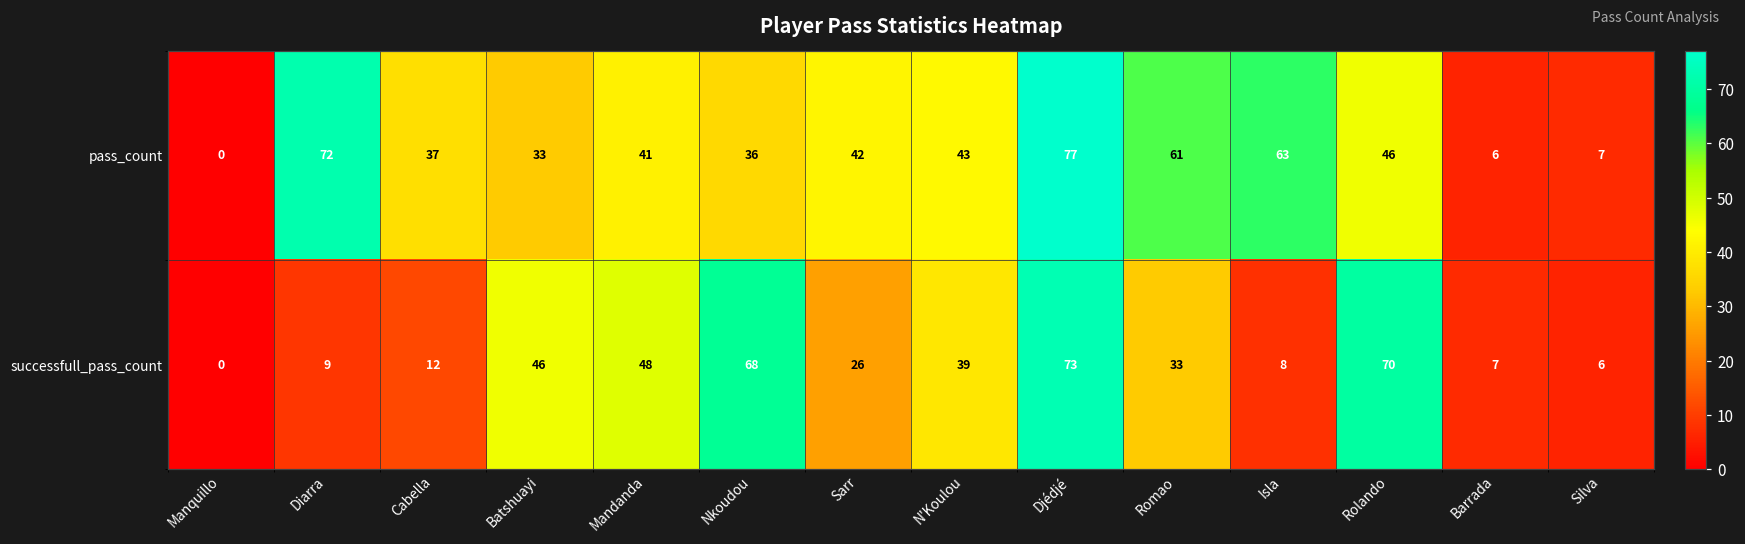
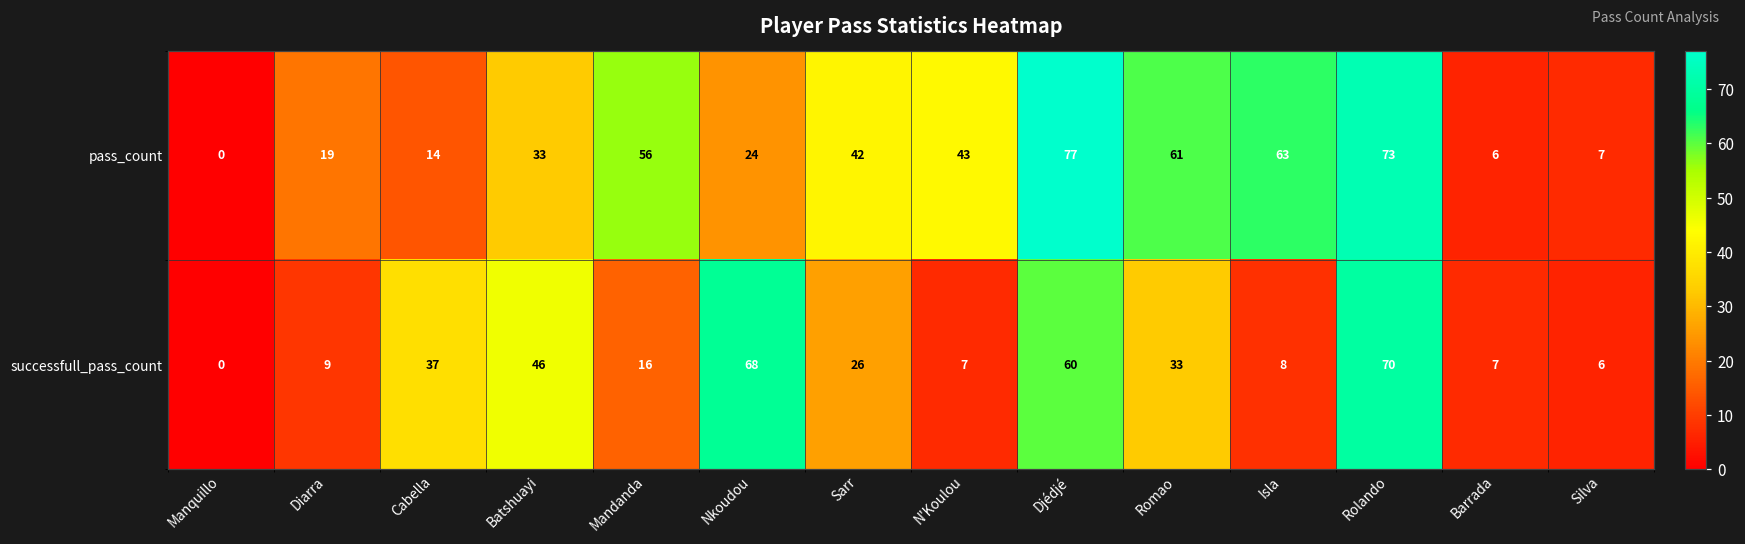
  {
    "pass_count": {
      "Manquillo": 0,
-     "Diarra": 72,
-     "Cabella": 37,
+     "Diarra": 19,
+     "Cabella": 14,
      "Batshuayi": 33,
-     "Mandanda": 41,
-     "Nkoudou": 36,
+     "Mandanda": 56,
+     "Nkoudou": 24,
      "Sarr": 42,
      "N'Koulou": 43,
      "Djédjé": 77,
      "Romao": 61,
      "Isla": 63,
-     "Rolando": 46,
+     "Rolando": 73,
      "Barrada": 6,
      "Silva": 7
    },
    "successfull_pass_count": {
      "Manquillo": 0,
      "Diarra": 9,
-     "Cabella": 12,
+     "Cabella": 37,
      "Batshuayi": 46,
-     "Mandanda": 48,
+     "Mandanda": 16,
      "Nkoudou": 68,
      "Sarr": 26,
-     "N'Koulou": 39,
-     "Djédjé": 73,
+     "N'Koulou": 7,
+     "Djédjé": 60,
      "Romao": 33,
      "Isla": 8,
      "Rolando": 70,
      "Barrada": 7,
      "Silva": 6
    }
  }
